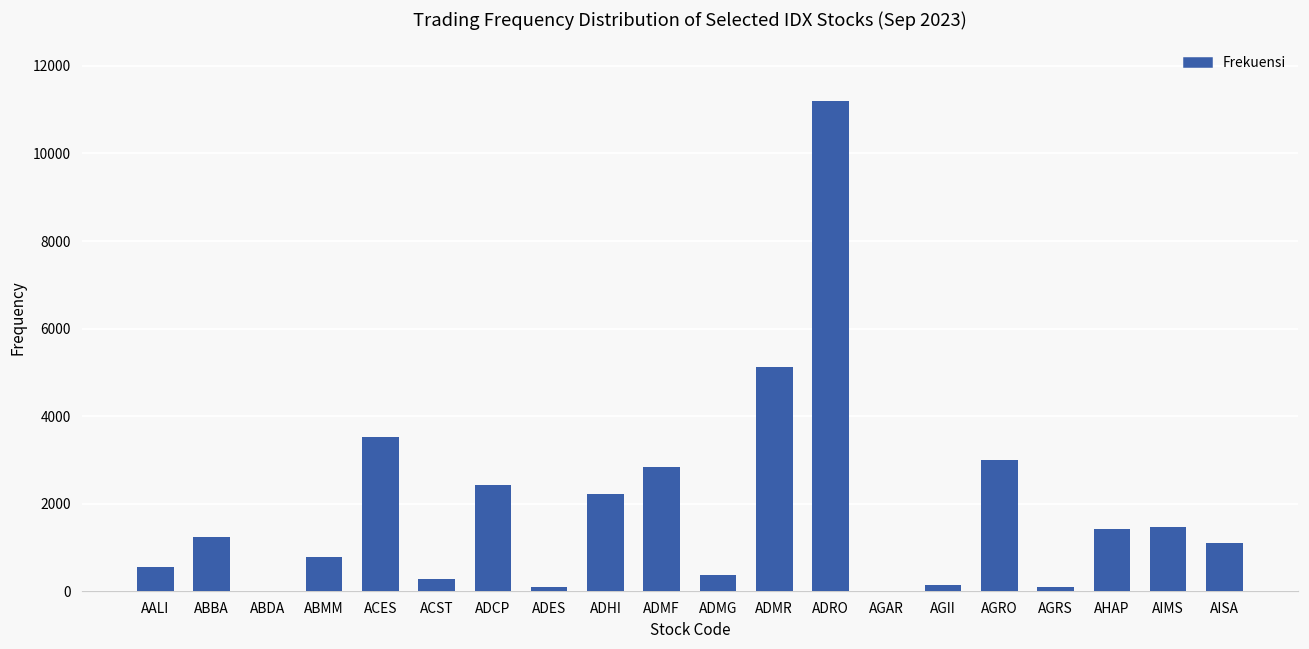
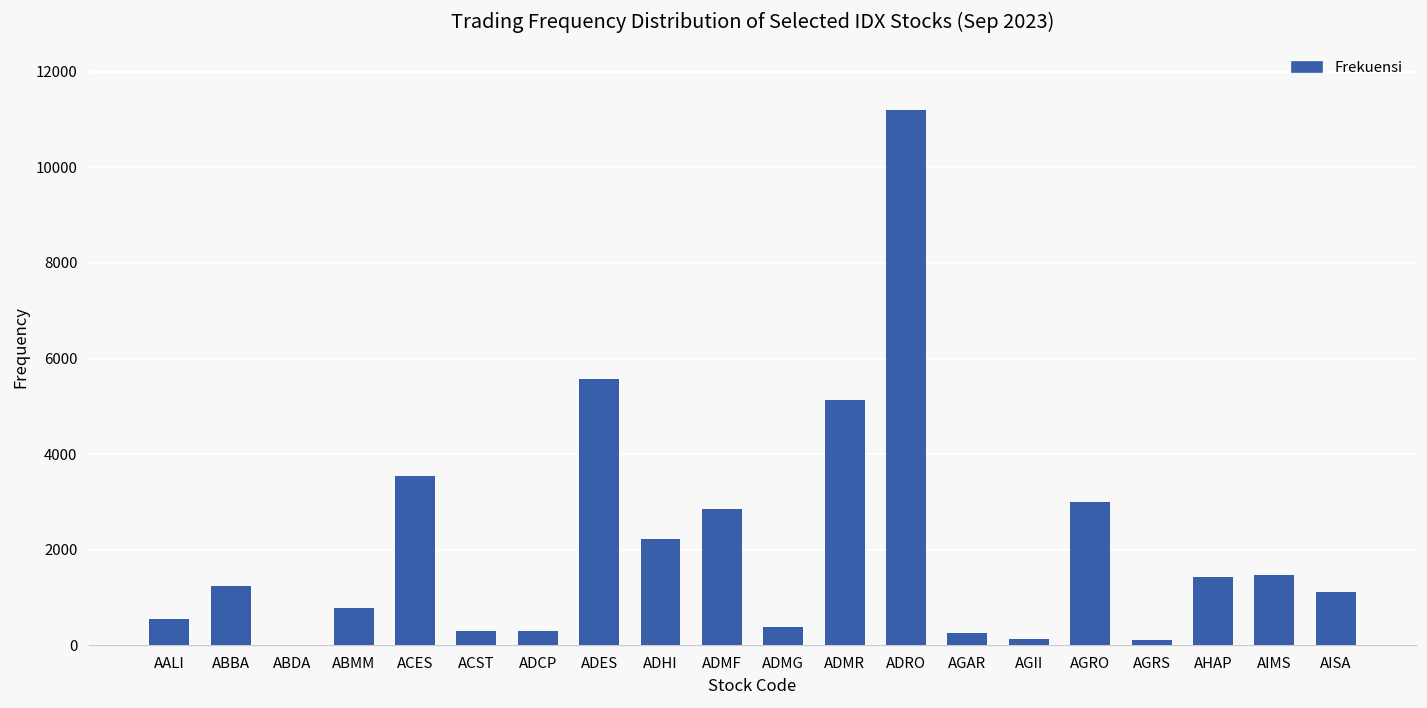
  {
    "AALI": 600,
    "ABBA": 1200,
    "ABMM": 800,
    "ACES": 3500,
    "ACST": 300,
-   "ADCP": 2400,
-   "ADES": 100,
+   "ADCP": 300,
+   "ADES": 5600,
    "ADHI": 2200,
    "ADMF": 2900,
    "ADMG": 400,
    "ADMR": 5100,
    "ADRO": 11200,
-   "AGAR": 0,
+   "AGAR": 200,
    "AGII": 100,
    "AGRO": 3000,
    "AGRS": 100,
    "AHAP": 1400,
    "AIMS": 1500,
    "AISA": 1100
  }
